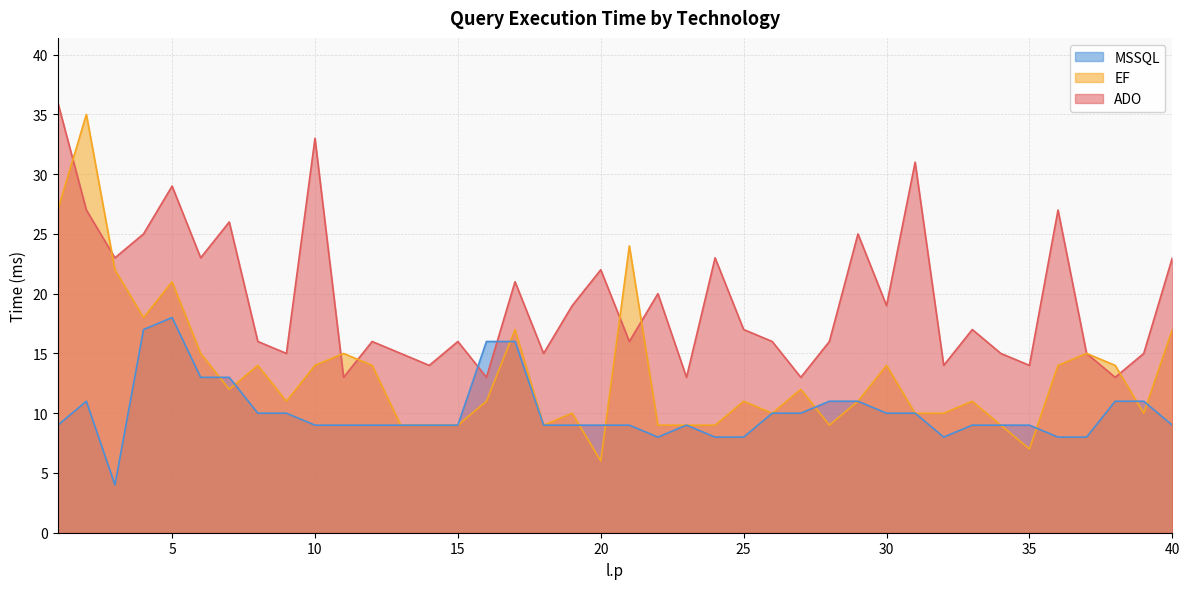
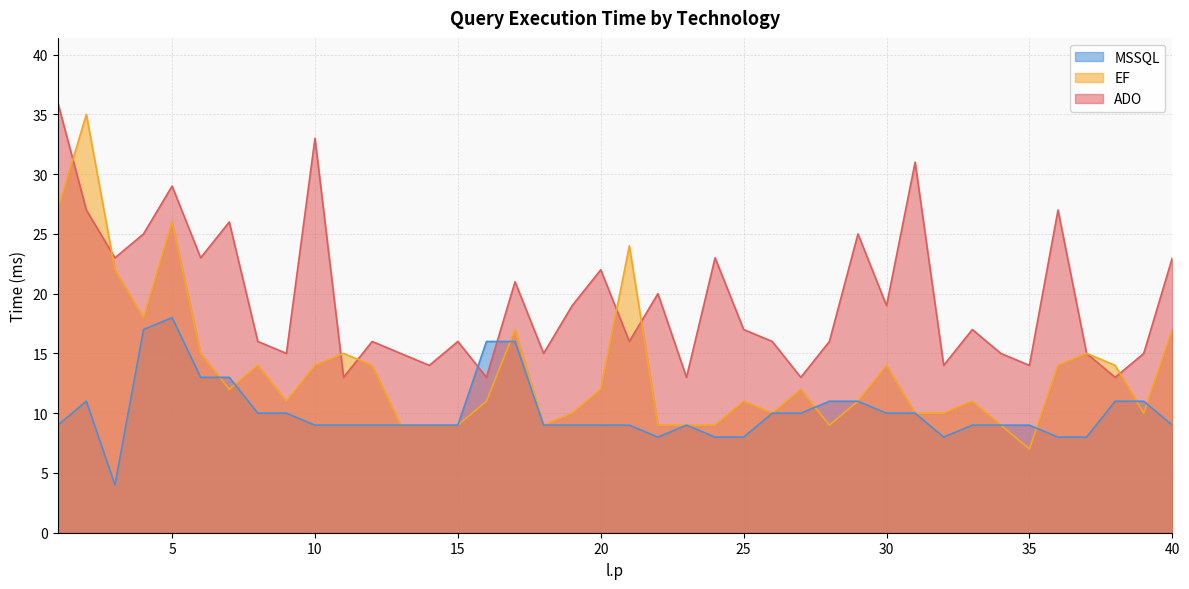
  {
    "MSSQL": {
      "5": 18,
      "10": 9,
      "20": 9,
      "25": 8,
      "30": 10,
      "35": 9,
      "40": 9
    },
    "EF": {
-     "5": 21,
+     "5": 26,
      "10": 14,
-     "20": 6,
+     "20": 12,
      "25": 11,
      "30": 14,
      "35": 7,
      "40": 17
    },
    "ADO": {
      "5": 29,
      "10": 33,
      "15": 16,
      "20": 22,
      "25": 17,
      "30": 19,
      "35": 14,
      "40": 23
    }
  }
